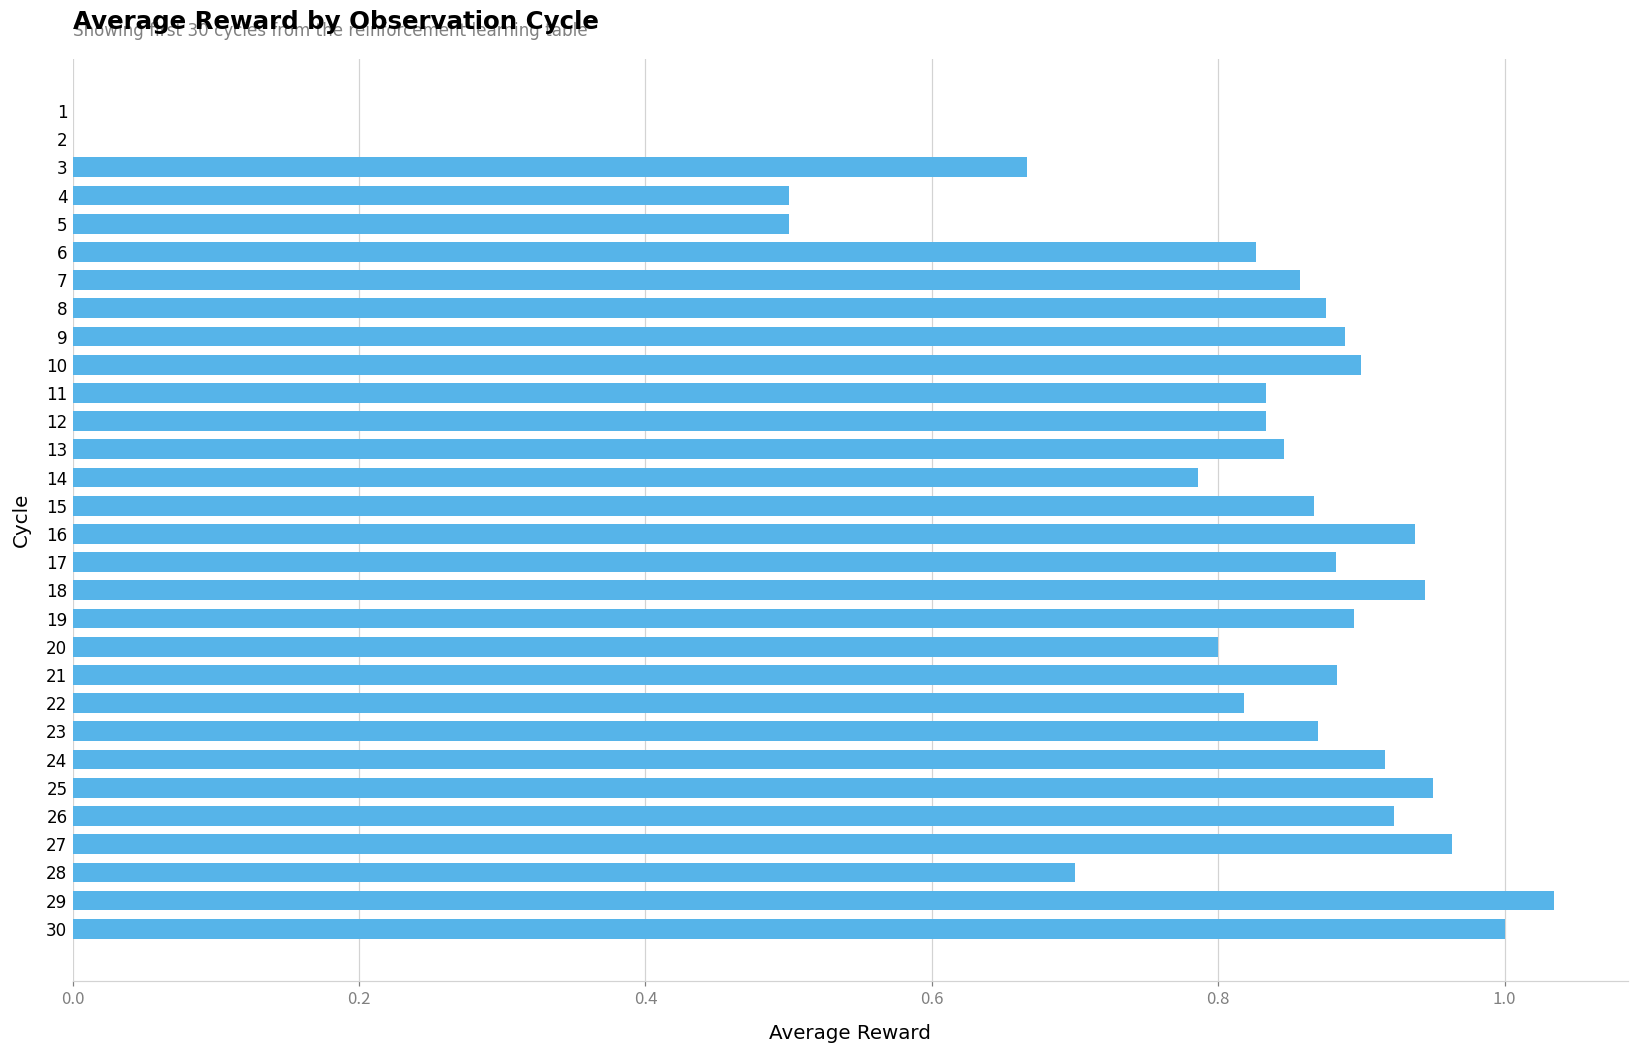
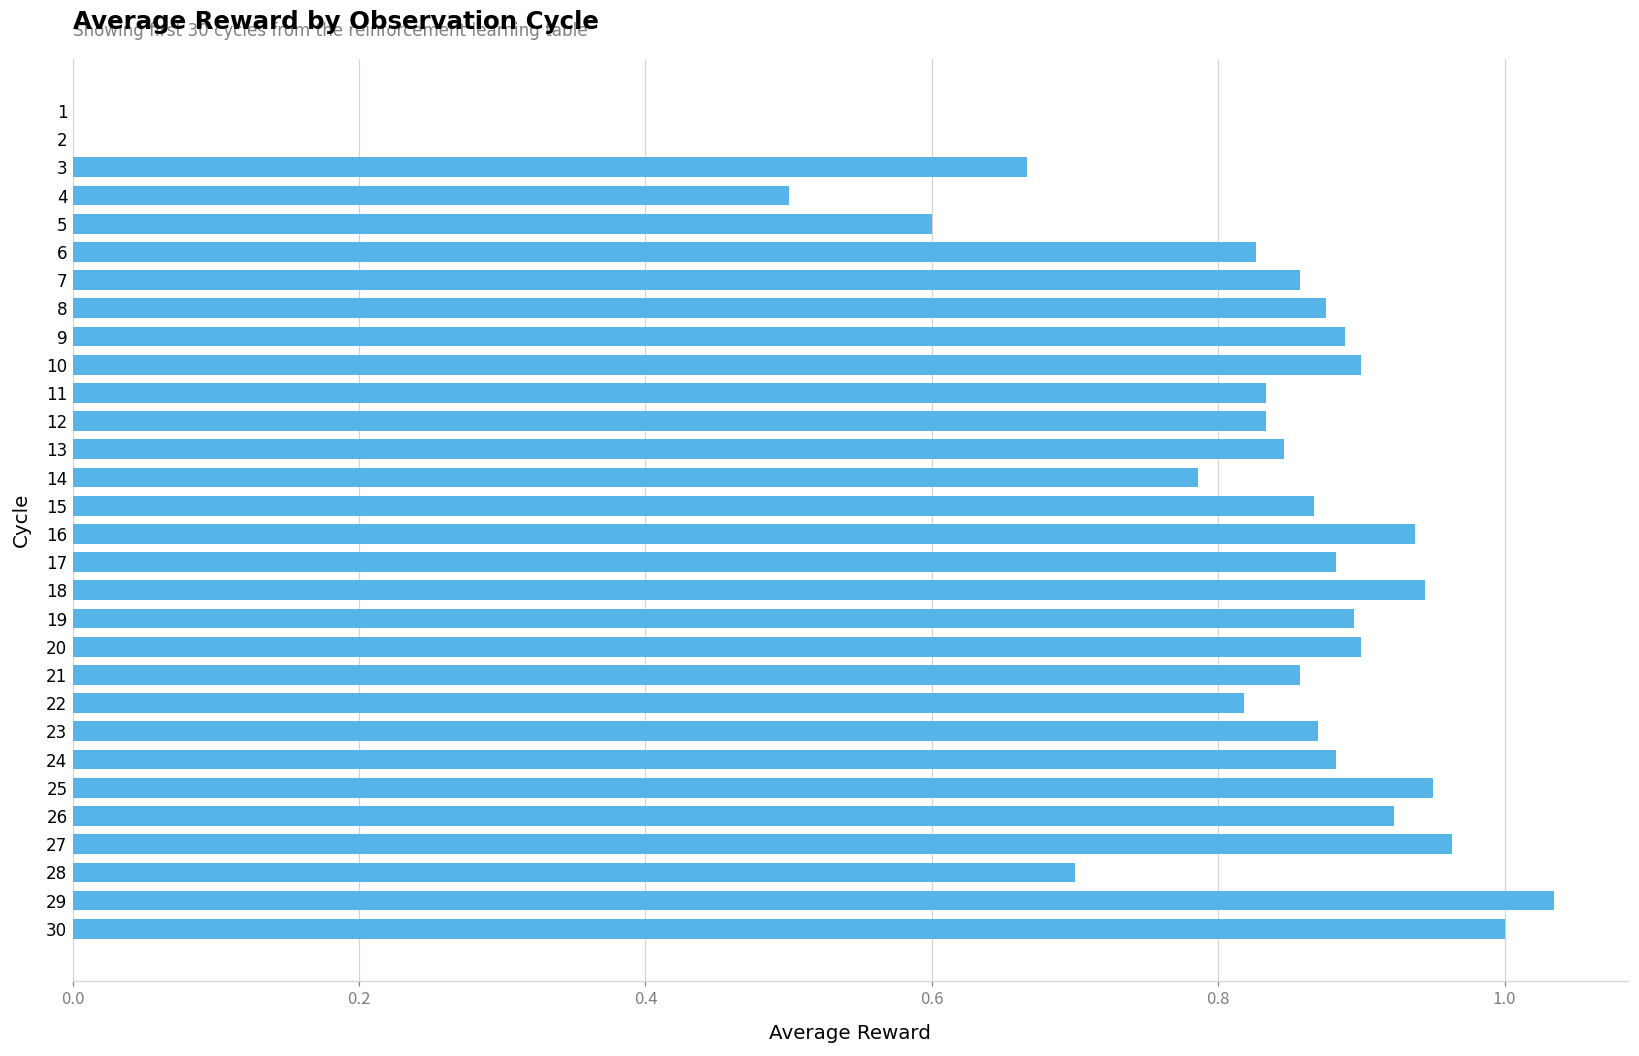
  {
    "1": 0.000,
    "2": 0.000,
    "3": 0.667,
    "4": 0.500,
-   "5": 0.5,
+   "5": 0.6,
    "6": 0.826,
    "7": 0.857,
    "8": 0.875,
    "9": 0.889,
    "10": 0.900,
    "11": 0.833,
    "12": 0.833,
    "13": 0.846,
    "14": 0.786,
    "15": 0.867,
    "16": 0.938,
    "17": 0.882,
    "18": 0.944,
    "19": 0.895,
-   "20": 0.8,
-   "21": 0.883,
+   "20": 0.9,
+   "21": 0.857,
    "22": 0.818,
    "23": 0.870,
-   "24": 0.917,
+   "24": 0.882,
    "25": 0.950,
    "26": 0.923,
    "27": 0.963,
    "28": 0.700,
    "29": 1.034,
    "30": 1.000
  }
